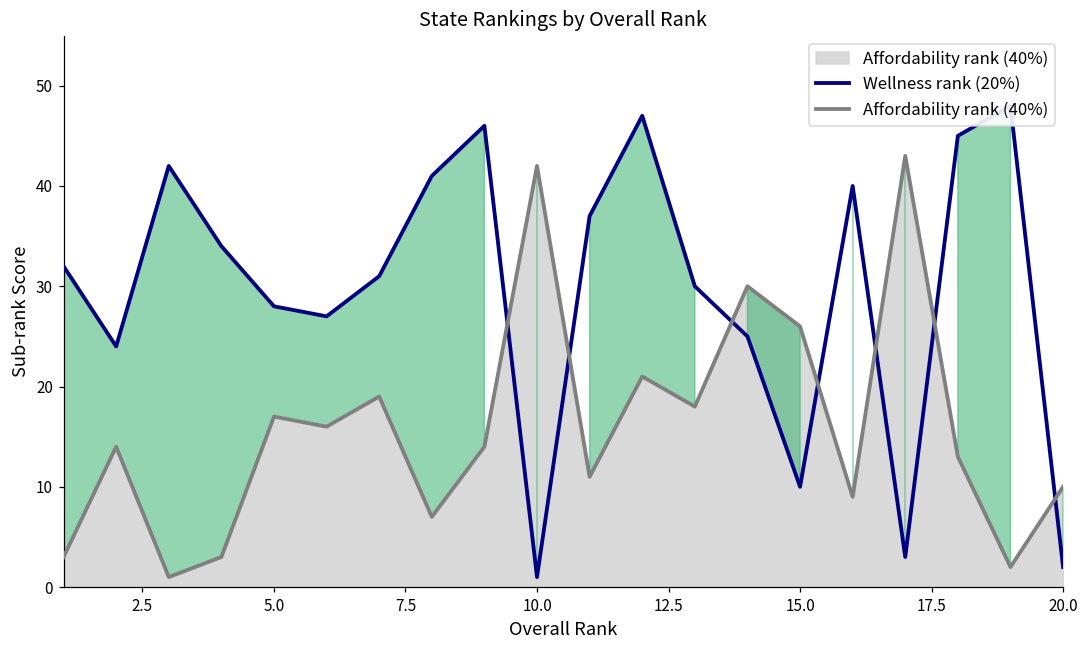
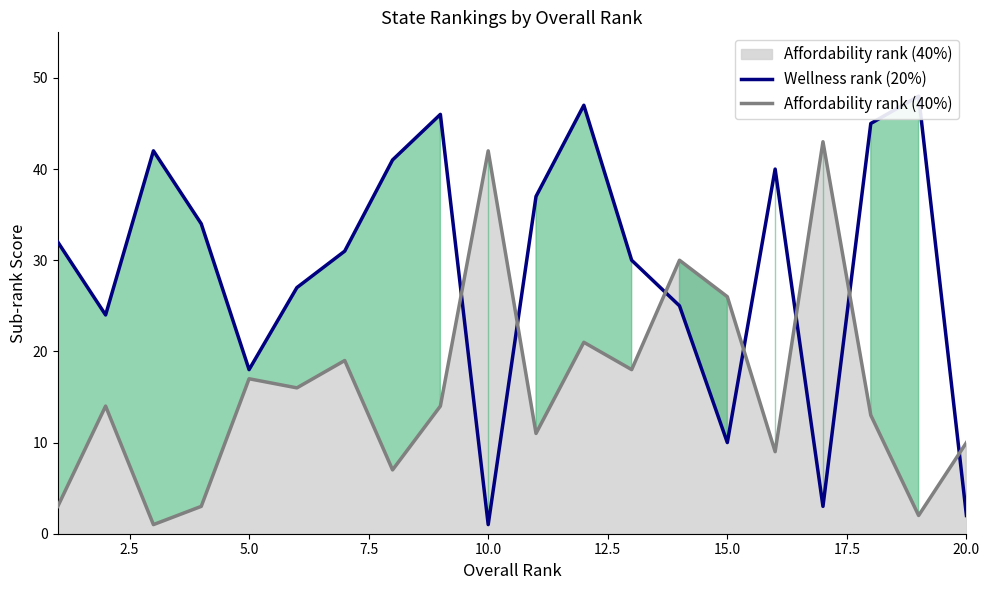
  {
    "Wellness rank (20%)": {
-     "5.0": 28,
+     "5.0": 18,
      "10.0": 1,
      "15.0": 10,
      "20.0": 2
    }
  }
